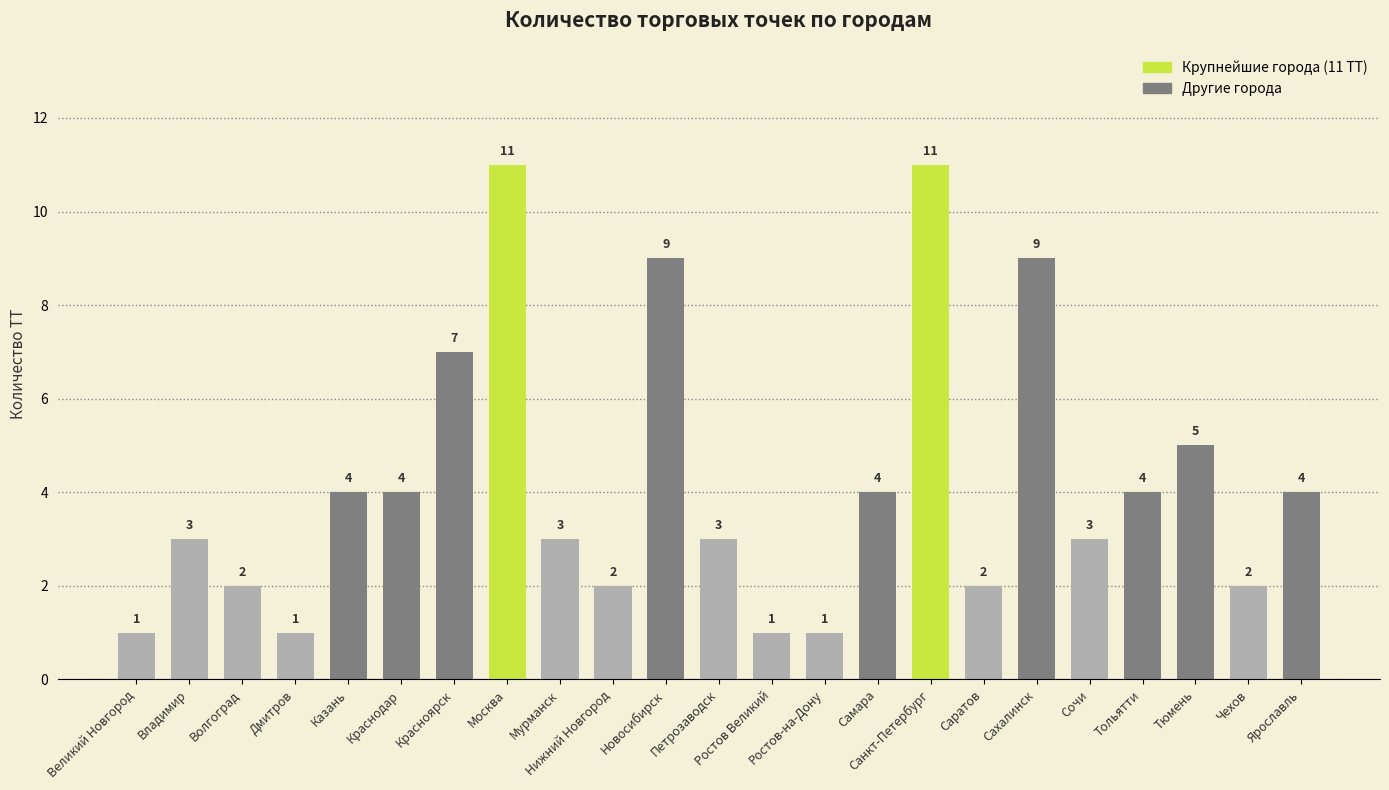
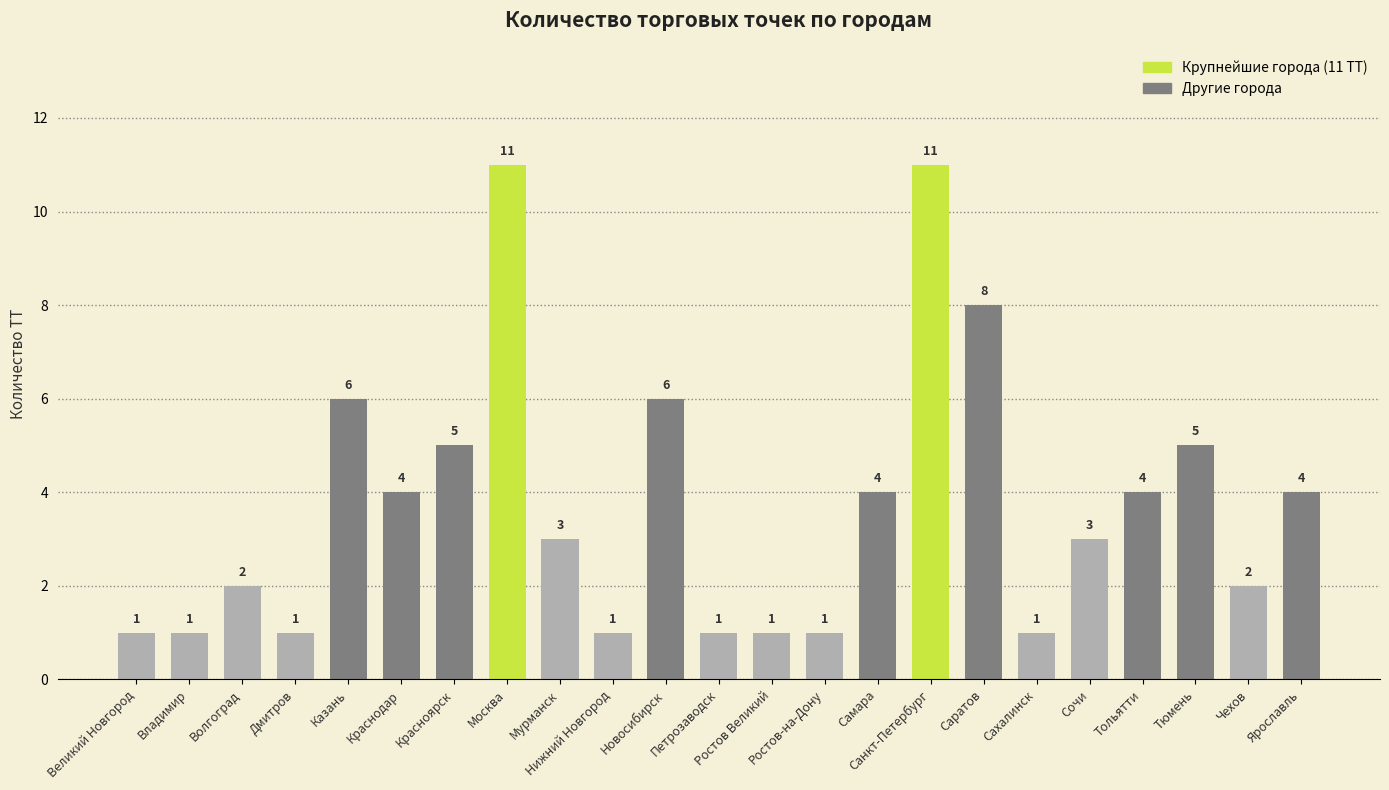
  {
    "Великий Новгород": 1,
-   "Владимир": 3,
+   "Владимир": 1,
    "Волгоград": 2,
    "Дмитров": 1,
-   "Казань": 4,
+   "Казань": 6,
    "Краснодар": 4,
-   "Красноярск": 7,
+   "Красноярск": 5,
    "Москва": 11,
    "Мурманск": 3,
-   "Нижний Новгород": 2,
-   "Новосибирск": 9,
-   "Петрозаводск": 3,
+   "Нижний Новгород": 1,
+   "Новосибирск": 6,
+   "Петрозаводск": 1,
    "Ростов Великий": 1,
    "Ростов-на-Дону": 1,
    "Самара": 4,
    "Санкт-Петербург": 11,
-   "Саратов": 2,
-   "Сахалинск": 9,
+   "Саратов": 8,
+   "Сахалинск": 1,
    "Сочи": 3,
    "Тольятти": 4,
    "Тюмень": 5,
    "Чехов": 2,
    "Ярославль": 4
  }
